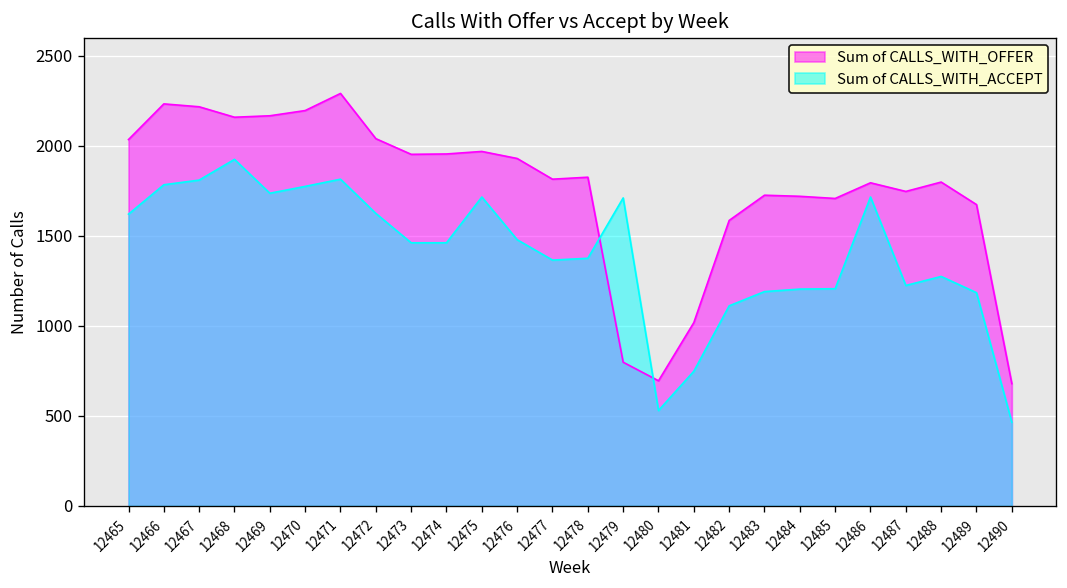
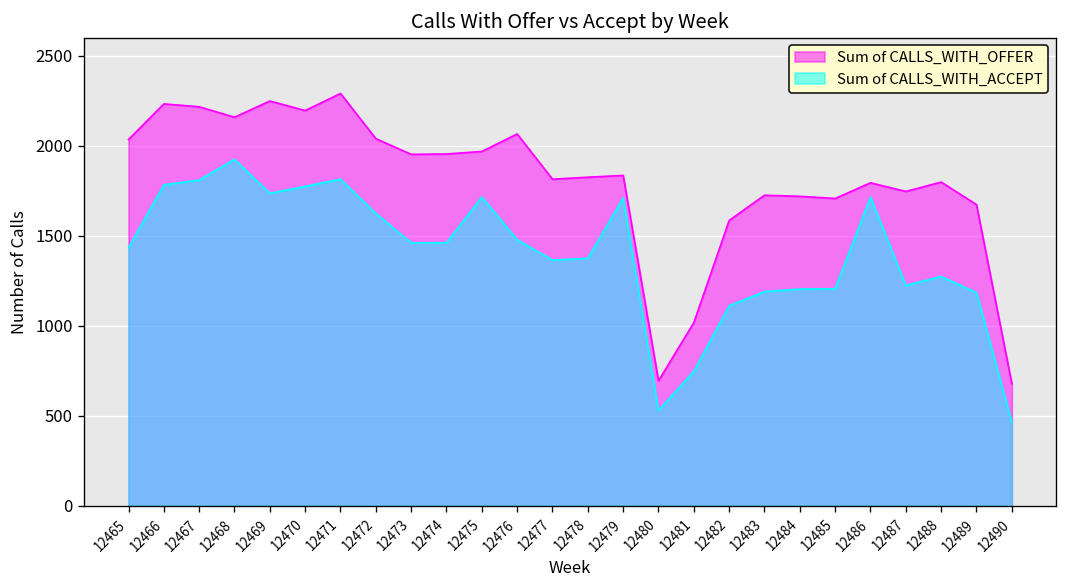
  {
    "Sum of CALLS_WITH_OFFER": {
      "12465": 2030,
      "12466": 2230,
      "12467": 2220,
      "12468": 2160,
-     "12469": 2170,
+     "12469": 2250,
      "12470": 2200,
      "12471": 2290,
      "12472": 2040,
      "12473": 1950,
      "12474": 1950,
      "12475": 1970,
-     "12476": 1930,
+     "12476": 2070,
      "12477": 1810,
      "12478": 1830,
-     "12479": 800,
+     "12479": 1840,
      "12480": 700,
      "12481": 1020,
      "12482": 1590,
      "12483": 1730,
      "12484": 1720,
      "12485": 1710,
      "12486": 1790,
      "12487": 1750,
      "12488": 1800,
      "12489": 1670,
      "12490": 680
    },
    "Sum of CALLS_WITH_ACCEPT": {
-     "12465": 1620,
+     "12465": 1430,
      "12466": 1780,
      "12467": 1810,
      "12468": 1920,
      "12469": 1740,
      "12470": 1770,
      "12471": 1810,
      "12472": 1620,
      "12473": 1460,
      "12474": 1460,
      "12475": 1720,
      "12476": 1480,
      "12477": 1370,
      "12478": 1380,
      "12479": 1710,
      "12480": 530,
      "12481": 750,
      "12482": 1110,
      "12483": 1190,
      "12484": 1200,
      "12485": 1210,
      "12486": 1720,
      "12487": 1220,
      "12488": 1270,
      "12489": 1180,
      "12490": 470
    }
  }
